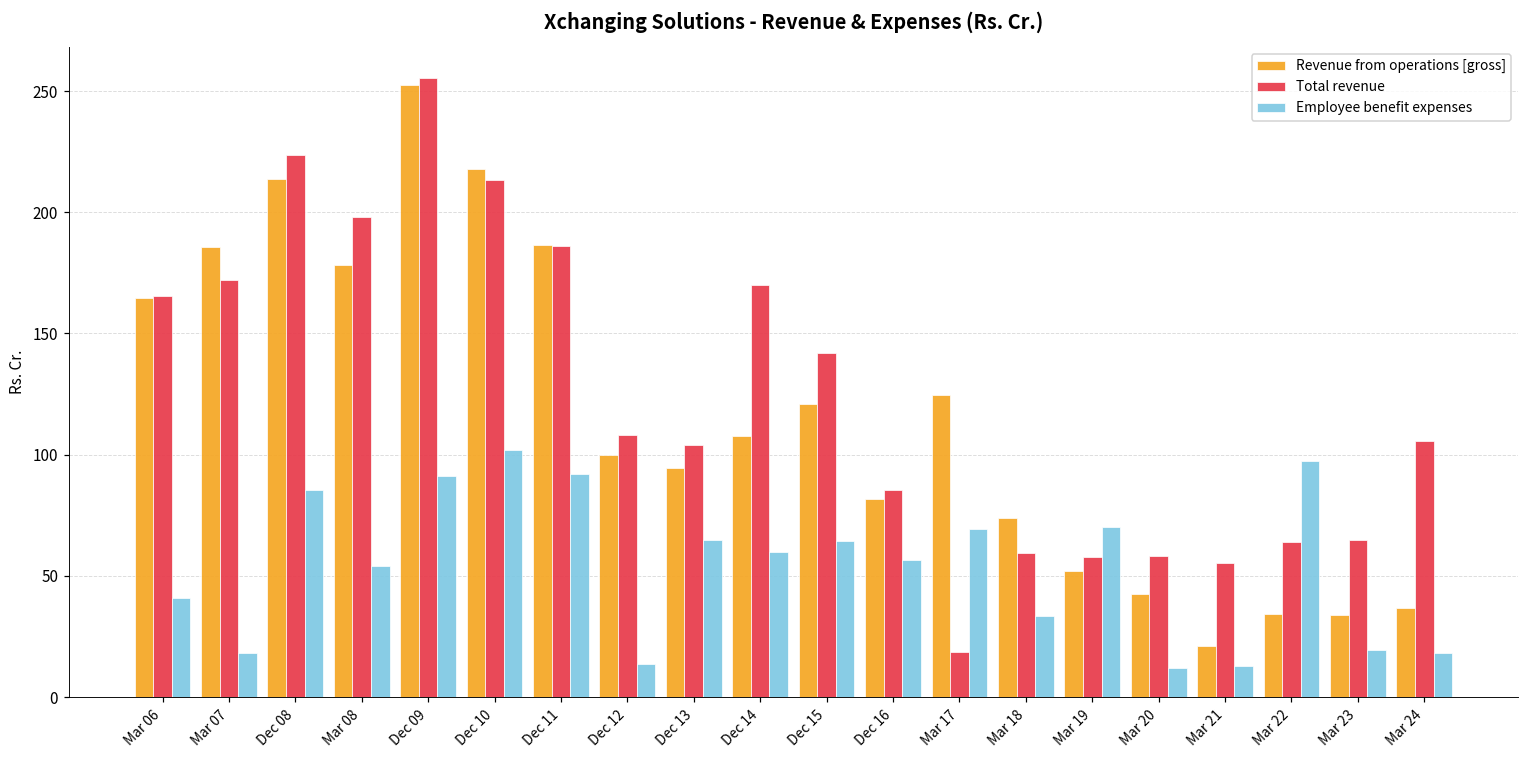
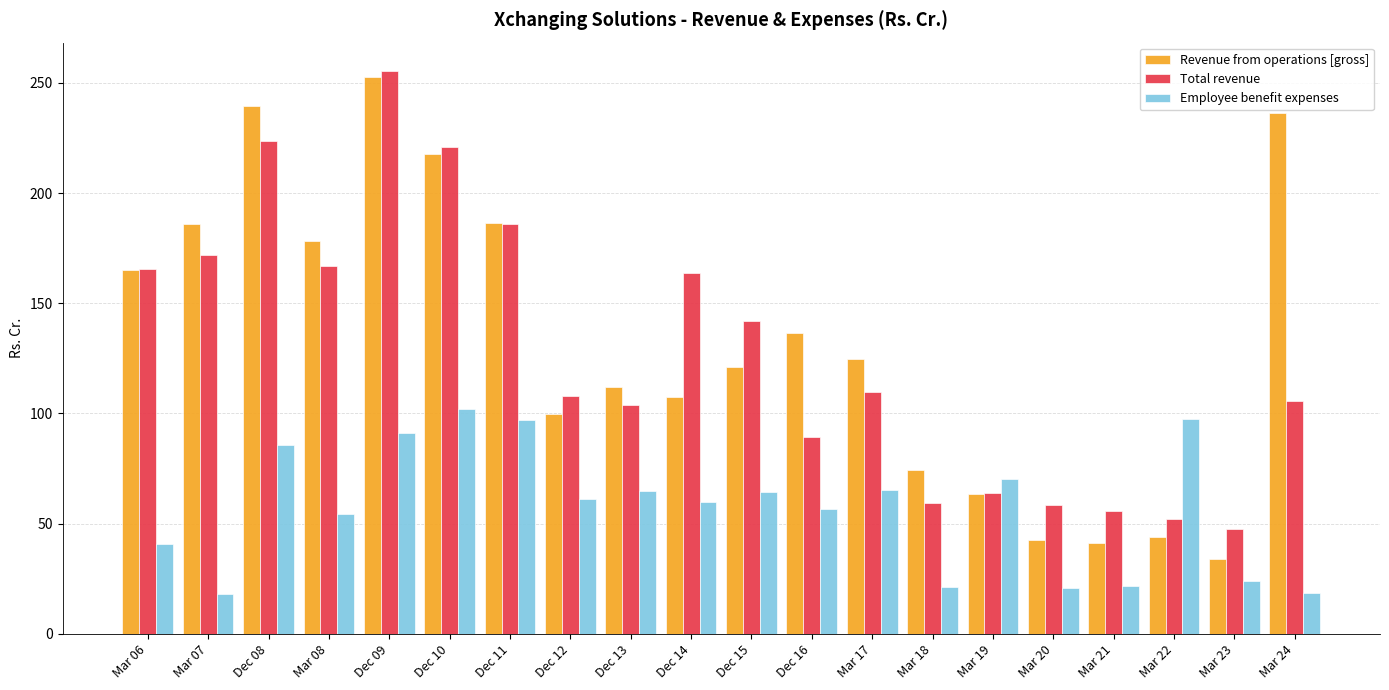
  {
    "Revenue from operations [gross]": {
      "Mar 06": 165,
      "Mar 07": 186,
-     "Dec 08": 214,
+     "Dec 08": 240,
      "Mar 08": 178,
      "Dec 09": 253,
      "Dec 10": 218,
      "Dec 11": 186,
      "Dec 12": 100,
-     "Dec 13": 94,
+     "Dec 13": 112,
      "Dec 14": 108,
      "Dec 15": 121,
-     "Dec 16": 82,
+     "Dec 16": 136,
      "Mar 17": 125,
      "Mar 18": 74,
-     "Mar 19": 52,
+     "Mar 19": 63,
      "Mar 20": 43,
-     "Mar 21": 21,
-     "Mar 22": 34,
+     "Mar 21": 41,
+     "Mar 22": 44,
      "Mar 23": 34,
-     "Mar 24": 37
+     "Mar 24": 236
    },
    "Total revenue": {
      "Mar 06": 166,
      "Mar 07": 172,
      "Dec 08": 224,
-     "Mar 08": 198,
+     "Mar 08": 167,
      "Dec 09": 255,
-     "Dec 10": 213,
+     "Dec 10": 221,
      "Dec 11": 186,
      "Dec 12": 108,
      "Dec 13": 104,
-     "Dec 14": 170,
+     "Dec 14": 164,
      "Dec 15": 142,
-     "Dec 16": 86,
-     "Mar 17": 18,
+     "Dec 16": 89,
+     "Mar 17": 110,
      "Mar 18": 59,
-     "Mar 19": 58,
+     "Mar 19": 64,
      "Mar 20": 58,
      "Mar 21": 55,
-     "Mar 22": 64,
-     "Mar 23": 65,
+     "Mar 22": 52,
+     "Mar 23": 48,
      "Mar 24": 106
    },
    "Employee benefit expenses": {
      "Mar 06": 41,
      "Mar 07": 18,
      "Dec 08": 86,
      "Mar 08": 54,
      "Dec 09": 91,
      "Dec 10": 102,
-     "Dec 11": 92,
-     "Dec 12": 14,
+     "Dec 11": 97,
+     "Dec 12": 61,
      "Dec 13": 65,
      "Dec 14": 60,
      "Dec 15": 65,
      "Dec 16": 57,
-     "Mar 17": 69,
-     "Mar 18": 33,
+     "Mar 17": 65,
+     "Mar 18": 21,
      "Mar 19": 70,
-     "Mar 20": 12,
-     "Mar 21": 13,
+     "Mar 20": 21,
+     "Mar 21": 22,
      "Mar 22": 97,
-     "Mar 23": 20,
+     "Mar 23": 24,
      "Mar 24": 18
    }
  }
